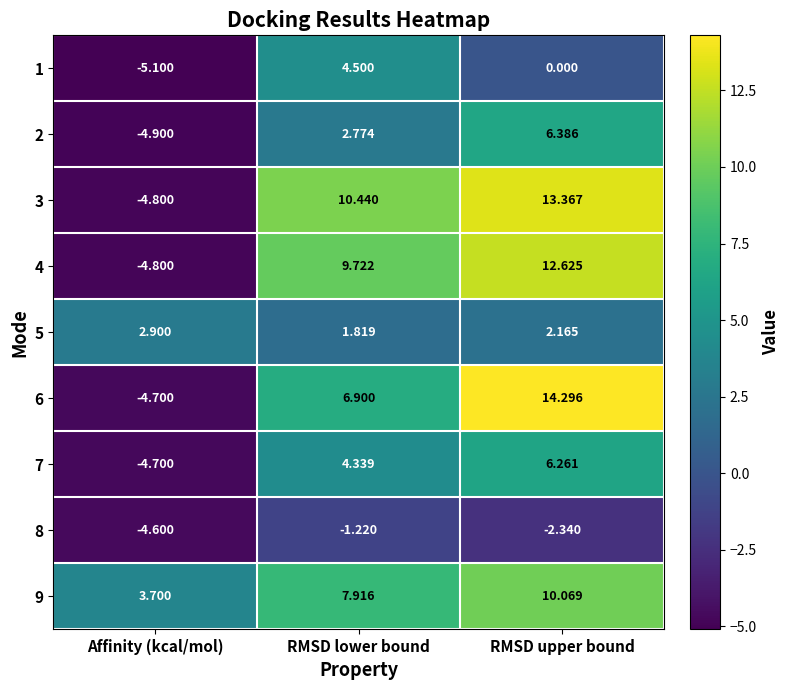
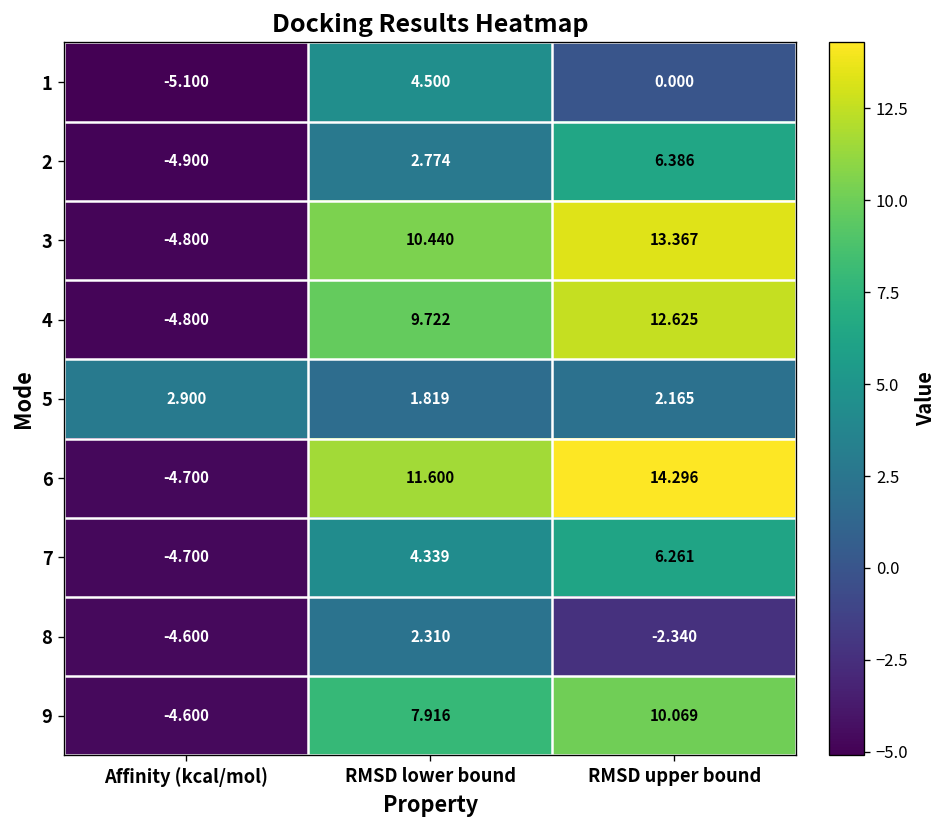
  {
    "1": {
      "Affinity (kcal/mol)": -5.100,
      "RMSD lower bound": 4.500,
      "RMSD upper bound": 0.000
    },
    "2": {
      "Affinity (kcal/mol)": -4.900,
      "RMSD lower bound": 2.774,
      "RMSD upper bound": 6.386
    },
    "3": {
      "Affinity (kcal/mol)": -4.800,
      "RMSD lower bound": 10.440,
      "RMSD upper bound": 13.367
    },
    "4": {
      "Affinity (kcal/mol)": -4.800,
      "RMSD lower bound": 9.722,
      "RMSD upper bound": 12.625
    },
    "5": {
      "Affinity (kcal/mol)": 2.900,
      "RMSD lower bound": 1.819,
      "RMSD upper bound": 2.165
    },
    "6": {
      "Affinity (kcal/mol)": -4.700,
-     "RMSD lower bound": 6.900,
+     "RMSD lower bound": 11.600,
      "RMSD upper bound": 14.296
    },
    "7": {
      "Affinity (kcal/mol)": -4.700,
      "RMSD lower bound": 4.339,
      "RMSD upper bound": 6.261
    },
    "8": {
      "Affinity (kcal/mol)": -4.600,
-     "RMSD lower bound": -1.220,
+     "RMSD lower bound": 2.310,
      "RMSD upper bound": -2.340
    },
    "9": {
-     "Affinity (kcal/mol)": 3.700,
+     "Affinity (kcal/mol)": -4.600,
      "RMSD lower bound": 7.916,
      "RMSD upper bound": 10.069
    }
  }
